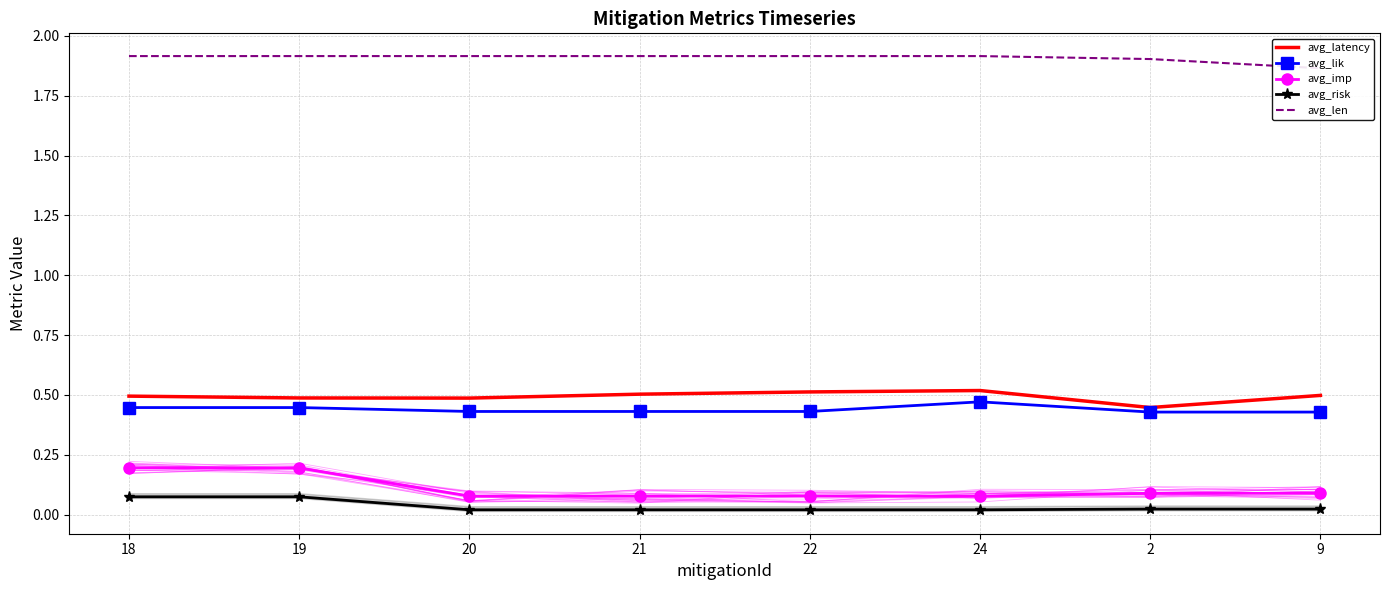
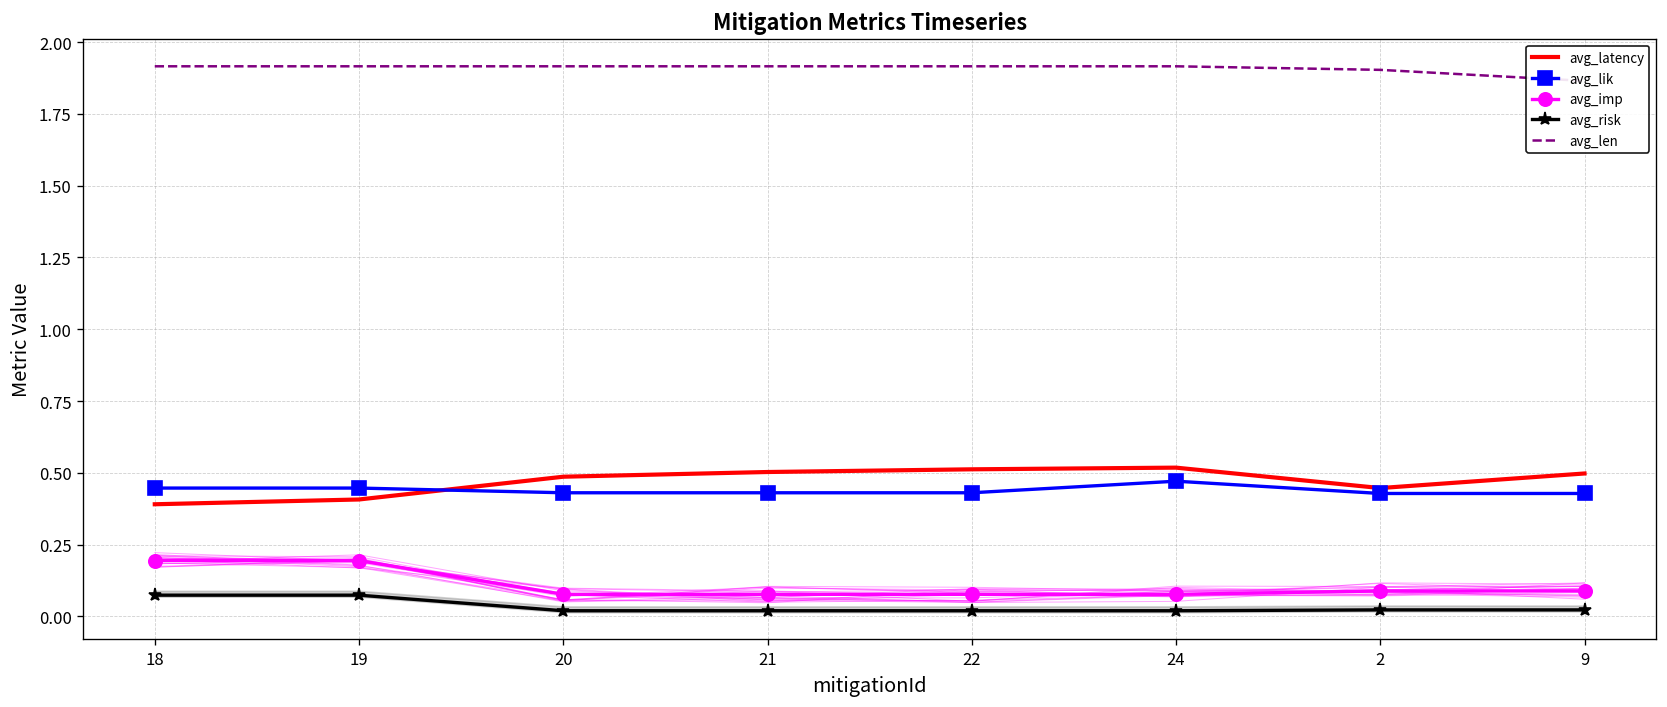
  {
    "avg_latency": {
-     "18": 0.49,
-     "19": 0.49,
+     "18": 0.39,
+     "19": 0.41,
      "20": 0.49,
      "21": 0.50,
      "22": 0.51,
      "24": 0.52,
      "2": 0.45,
      "9": 0.50
    },
    "avg_lik": {
      "18": 0.45,
      "19": 0.45,
      "20": 0.43,
      "21": 0.43,
      "22": 0.43,
      "24": 0.47,
      "2": 0.43,
      "9": 0.43
    },
    "avg_risk": {
      "18": 0.07,
      "19": 0.07,
      "20": 0.02,
      "21": 0.02,
      "22": 0.02,
      "24": 0.02,
      "2": 0.02,
      "9": 0.02
    },
    "avg_len": {
      "18": 1.92,
      "19": 1.92,
      "20": 1.92,
      "21": 1.92,
      "22": 1.92,
      "24": 1.92,
      "2": 1.90
    }
  }
